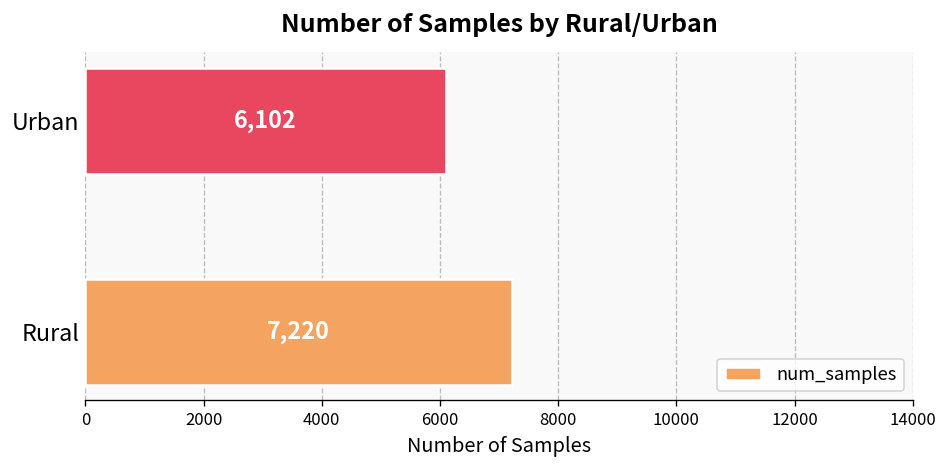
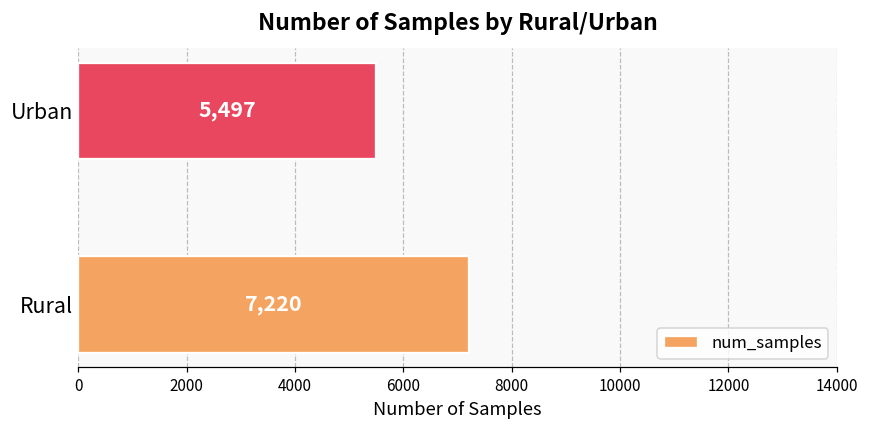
  {
-   "Urban": "6,102",
+   "Urban": "5,497",
    "Rural": "7,220"
  }
